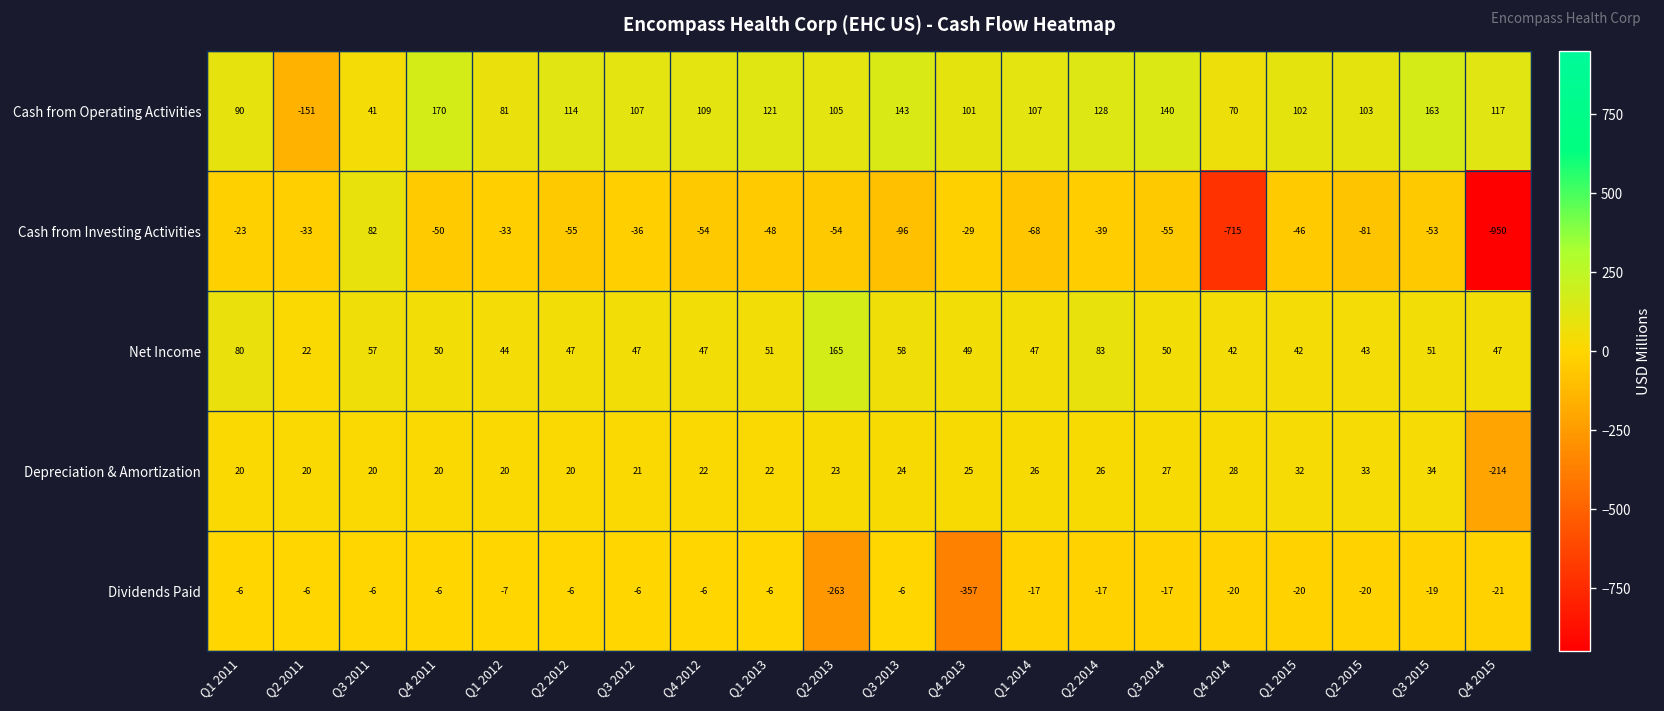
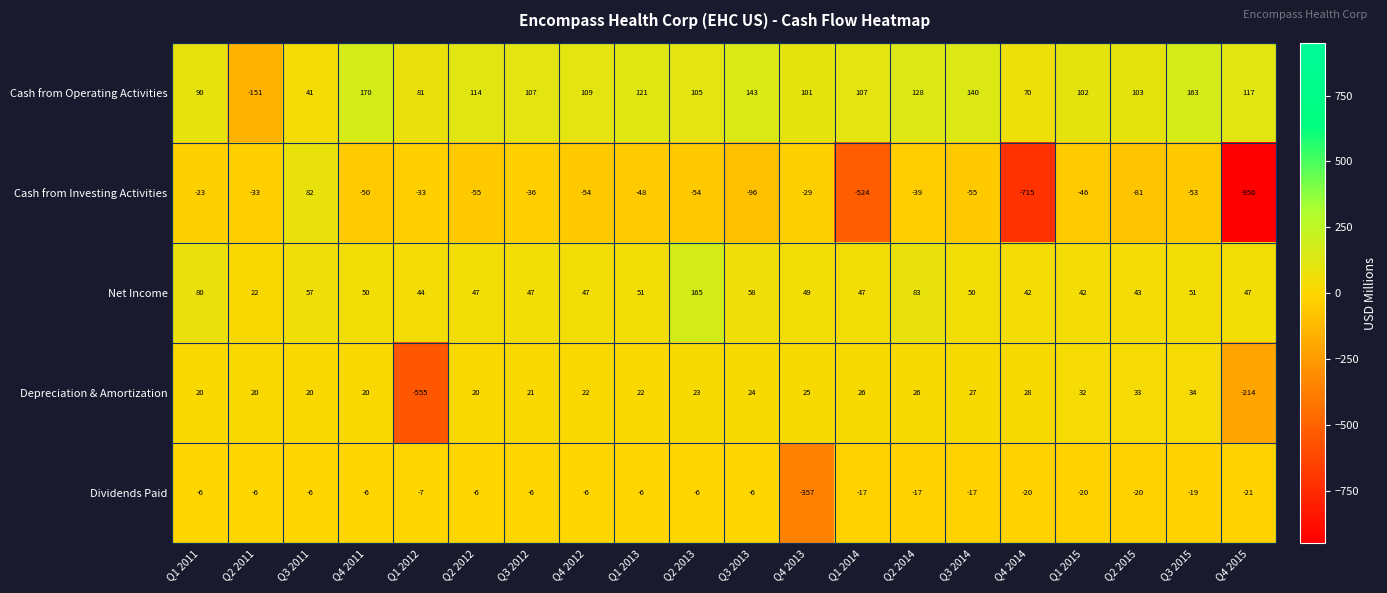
  {
    "Cash from Operating Activities": {
      "Q1 2011": 90,
      "Q2 2011": -151,
      "Q3 2011": 41,
      "Q4 2011": 170,
      "Q1 2012": 81,
      "Q2 2012": 114,
      "Q3 2012": 107,
      "Q4 2012": 109,
      "Q1 2013": 121,
      "Q2 2013": 105,
      "Q3 2013": 143,
      "Q4 2013": 101,
      "Q1 2014": 107,
      "Q2 2014": 128,
      "Q3 2014": 140,
      "Q4 2014": 70,
      "Q1 2015": 102,
      "Q2 2015": 103,
      "Q3 2015": 163,
      "Q4 2015": 117
    },
    "Cash from Investing Activities": {
      "Q1 2011": -23,
      "Q2 2011": -33,
      "Q3 2011": 82,
      "Q4 2011": -50,
      "Q1 2012": -33,
      "Q2 2012": -55,
      "Q3 2012": -36,
      "Q4 2012": -54,
      "Q1 2013": -48,
      "Q2 2013": -54,
      "Q3 2013": -96,
      "Q4 2013": -29,
-     "Q1 2014": -68,
+     "Q1 2014": -524,
      "Q2 2014": -39,
      "Q3 2014": -55,
      "Q4 2014": -715,
      "Q1 2015": -46,
      "Q2 2015": -81,
      "Q3 2015": -53,
      "Q4 2015": -950
    },
    "Net Income": {
      "Q1 2011": 80,
      "Q2 2011": 22,
      "Q3 2011": 57,
      "Q4 2011": 50,
      "Q1 2012": 44,
      "Q2 2012": 47,
      "Q3 2012": 47,
      "Q4 2012": 47,
      "Q1 2013": 51,
      "Q2 2013": 165,
      "Q3 2013": 58,
      "Q4 2013": 49,
      "Q1 2014": 47,
      "Q2 2014": 83,
      "Q3 2014": 50,
      "Q4 2014": 42,
      "Q1 2015": 42,
      "Q2 2015": 43,
      "Q3 2015": 51,
      "Q4 2015": 47
    },
    "Depreciation & Amortization": {
      "Q1 2011": 20,
      "Q2 2011": 20,
      "Q3 2011": 20,
      "Q4 2011": 20,
-     "Q1 2012": 20,
+     "Q1 2012": -555,
      "Q2 2012": 20,
      "Q3 2012": 21,
      "Q4 2012": 22,
      "Q1 2013": 22,
      "Q2 2013": 23,
      "Q3 2013": 24,
      "Q4 2013": 25,
      "Q1 2014": 26,
      "Q2 2014": 26,
      "Q3 2014": 27,
      "Q4 2014": 28,
      "Q1 2015": 32,
      "Q2 2015": 33,
      "Q3 2015": 34,
      "Q4 2015": -214
    },
    "Dividends Paid": {
      "Q1 2011": -6,
      "Q2 2011": -6,
      "Q3 2011": -6,
      "Q4 2011": -6,
      "Q1 2012": -7,
      "Q2 2012": -6,
      "Q3 2012": -6,
      "Q4 2012": -6,
      "Q1 2013": -6,
-     "Q2 2013": -263,
+     "Q2 2013": -6,
      "Q3 2013": -6,
      "Q4 2013": -357,
      "Q1 2014": -17,
      "Q2 2014": -17,
      "Q3 2014": -17,
      "Q4 2014": -20,
      "Q1 2015": -20,
      "Q2 2015": -20,
      "Q3 2015": -19,
      "Q4 2015": -21
    }
  }
